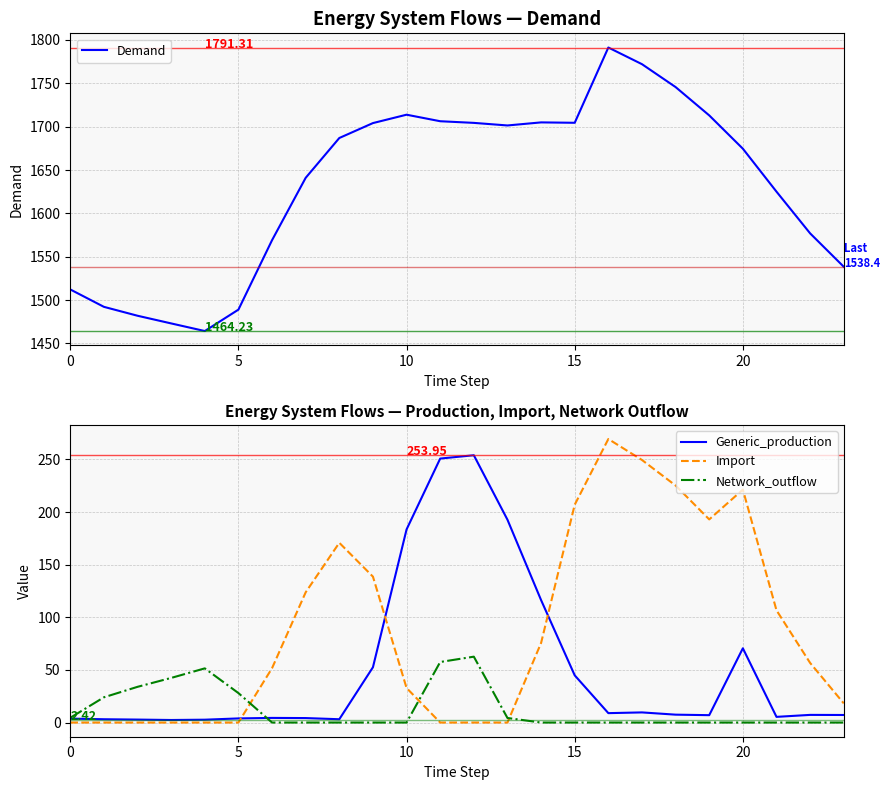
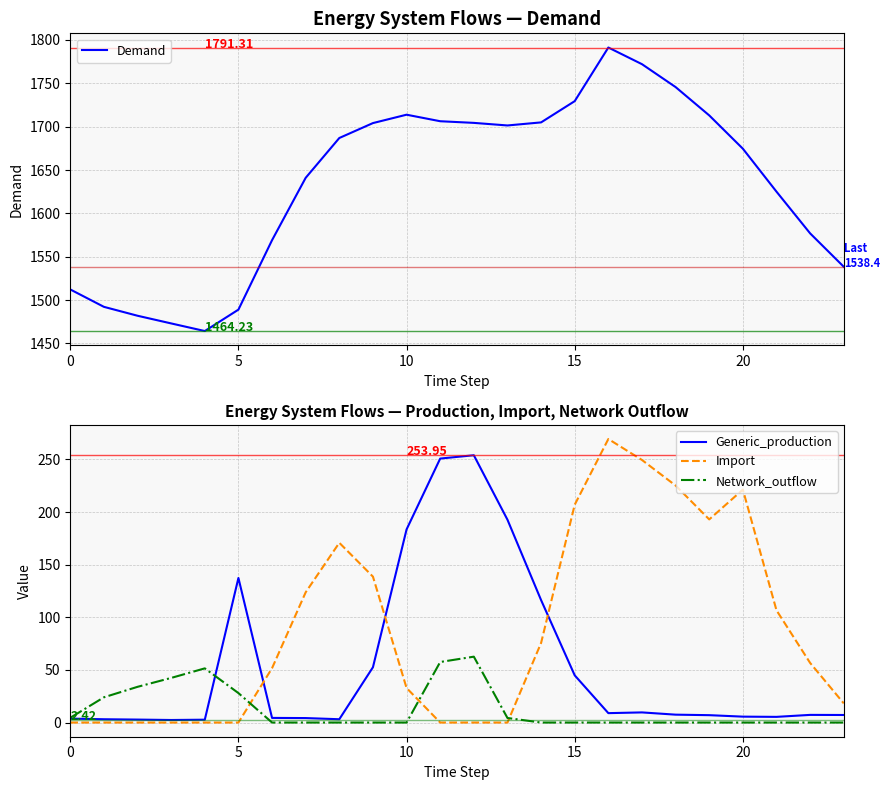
  {
    "Energy System Flows — Demand": {
      "0": 1510,
      "5": 1490,
      "10": 1710,
-     "15": 1700,
+     "15": 1730,
      "20": 1670
    },
    "Energy System Flows — Production, Import, Network Outflow": {
      "Generic_production": {
-       "5": 4,
+       "5": 137,
        "10": 183,
        "15": 45,
-       "20": 71
+       "20": 6
      },
      "Import": {
        "5": 0,
        "10": 33,
        "15": 207
      },
      "Network_outflow": {
        "5": 28,
        "10": 0,
        "15": 0,
        "20": 0
      }
    }
  }
